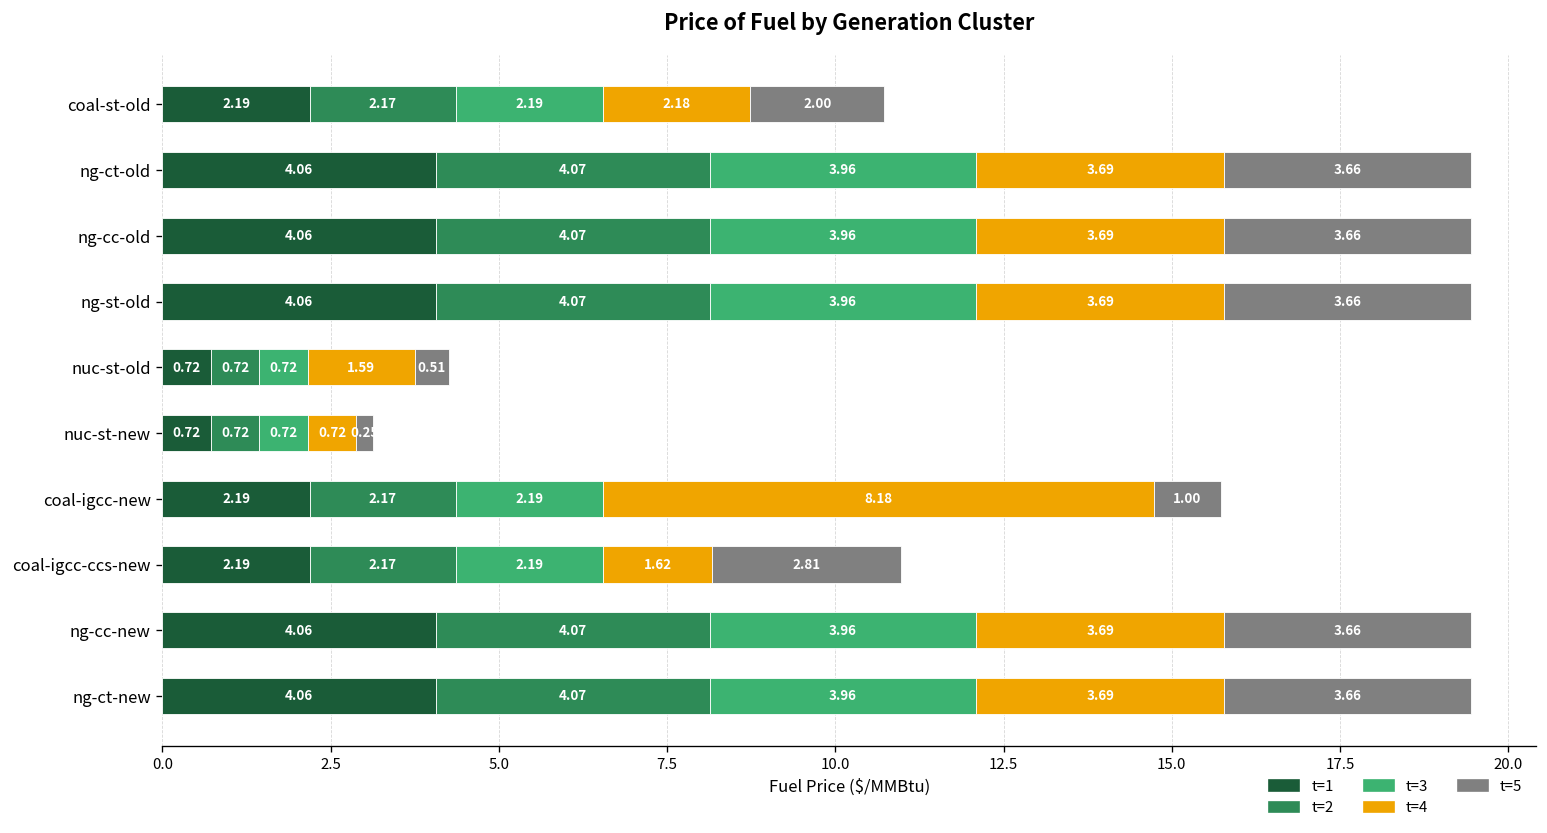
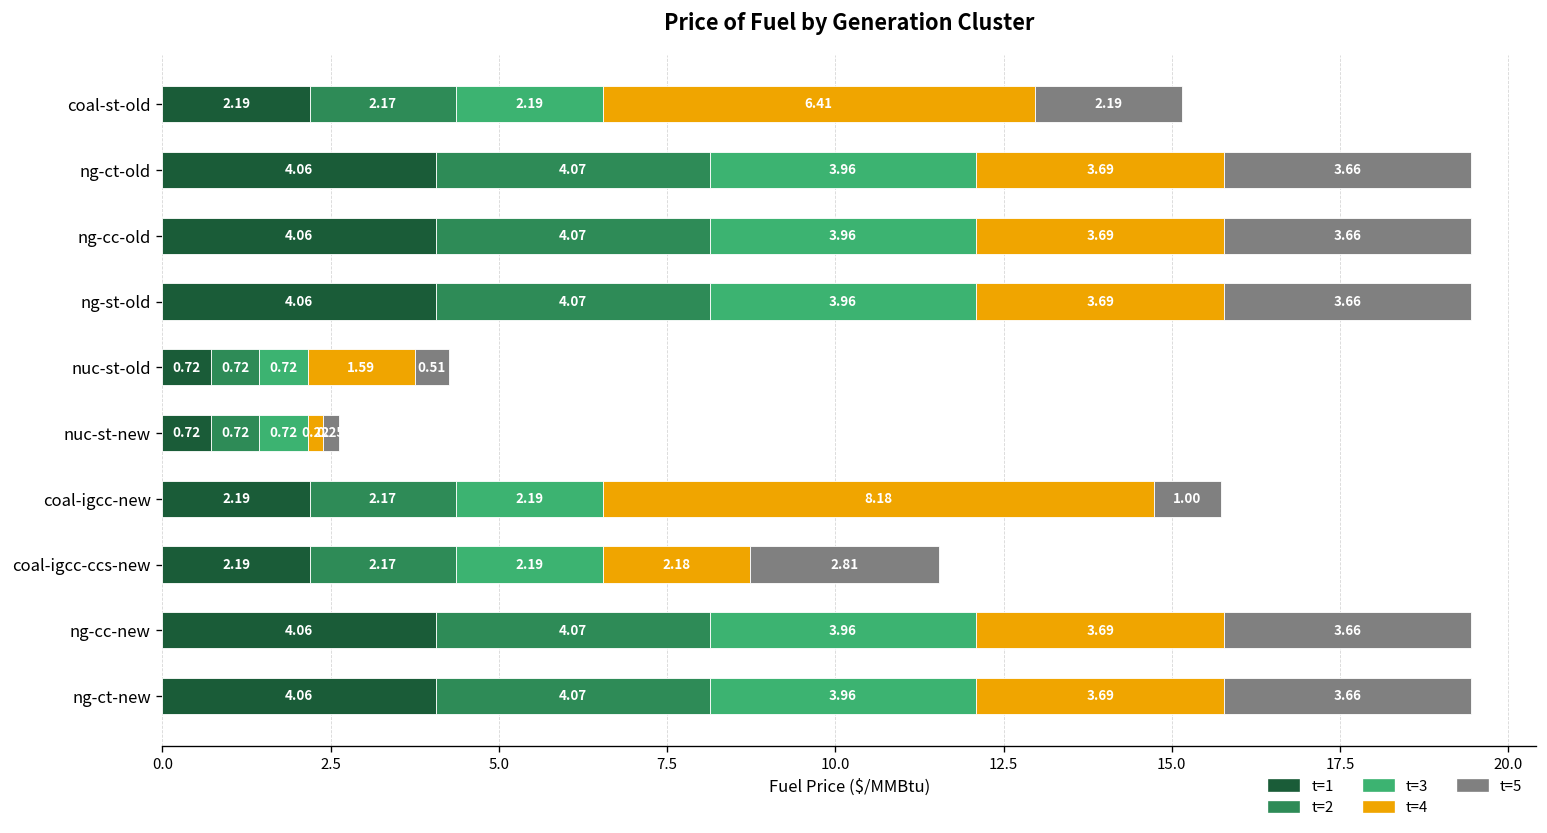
  {
    "t=4": {
-     "coal-st-old": 2.18,
+     "coal-st-old": 6.41,
      "ng-ct-old": 3.69,
      "ng-cc-old": 3.69,
      "ng-st-old": 3.69,
      "nuc-st-old": 1.59,
-     "nuc-st-new": 0.72,
+     "nuc-st-new": 0.22,
      "coal-igcc-new": 8.18,
-     "coal-igcc-ccs-new": 1.62,
+     "coal-igcc-ccs-new": 2.18,
      "ng-cc-new": 3.69,
      "ng-ct-new": 3.69
    },
    "t=5": {
-     "coal-st-old": 2.00,
+     "coal-st-old": 2.19,
      "ng-ct-old": 3.66,
      "ng-cc-old": 3.66,
      "ng-st-old": 3.66,
      "nuc-st-old": 0.51,
      "nuc-st-new": 0.25,
      "coal-igcc-new": 1.00,
      "coal-igcc-ccs-new": 2.81,
      "ng-cc-new": 3.66,
      "ng-ct-new": 3.66
    }
  }
